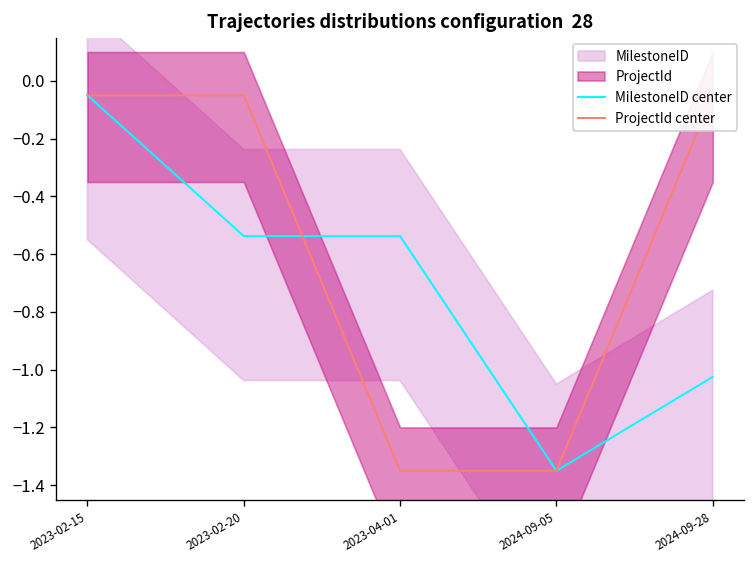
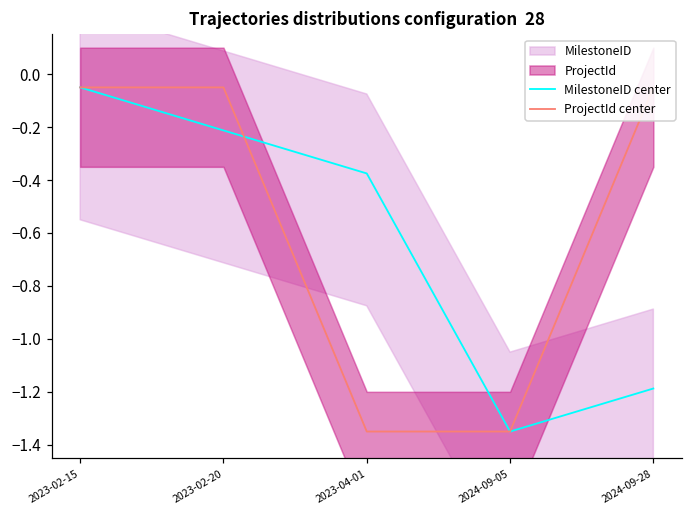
  {
    "MilestoneID center": {
-     "2023-02-20": -0.54,
-     "2023-04-01": -0.54,
-     "2024-09-28": -1.02
+     "2023-02-20": -0.21,
+     "2023-04-01": -0.37,
+     "2024-09-28": -1.19
    },
    "ProjectId center": {
      "2023-02-20": -0.05,
      "2023-04-01": -1.35
    }
  }
